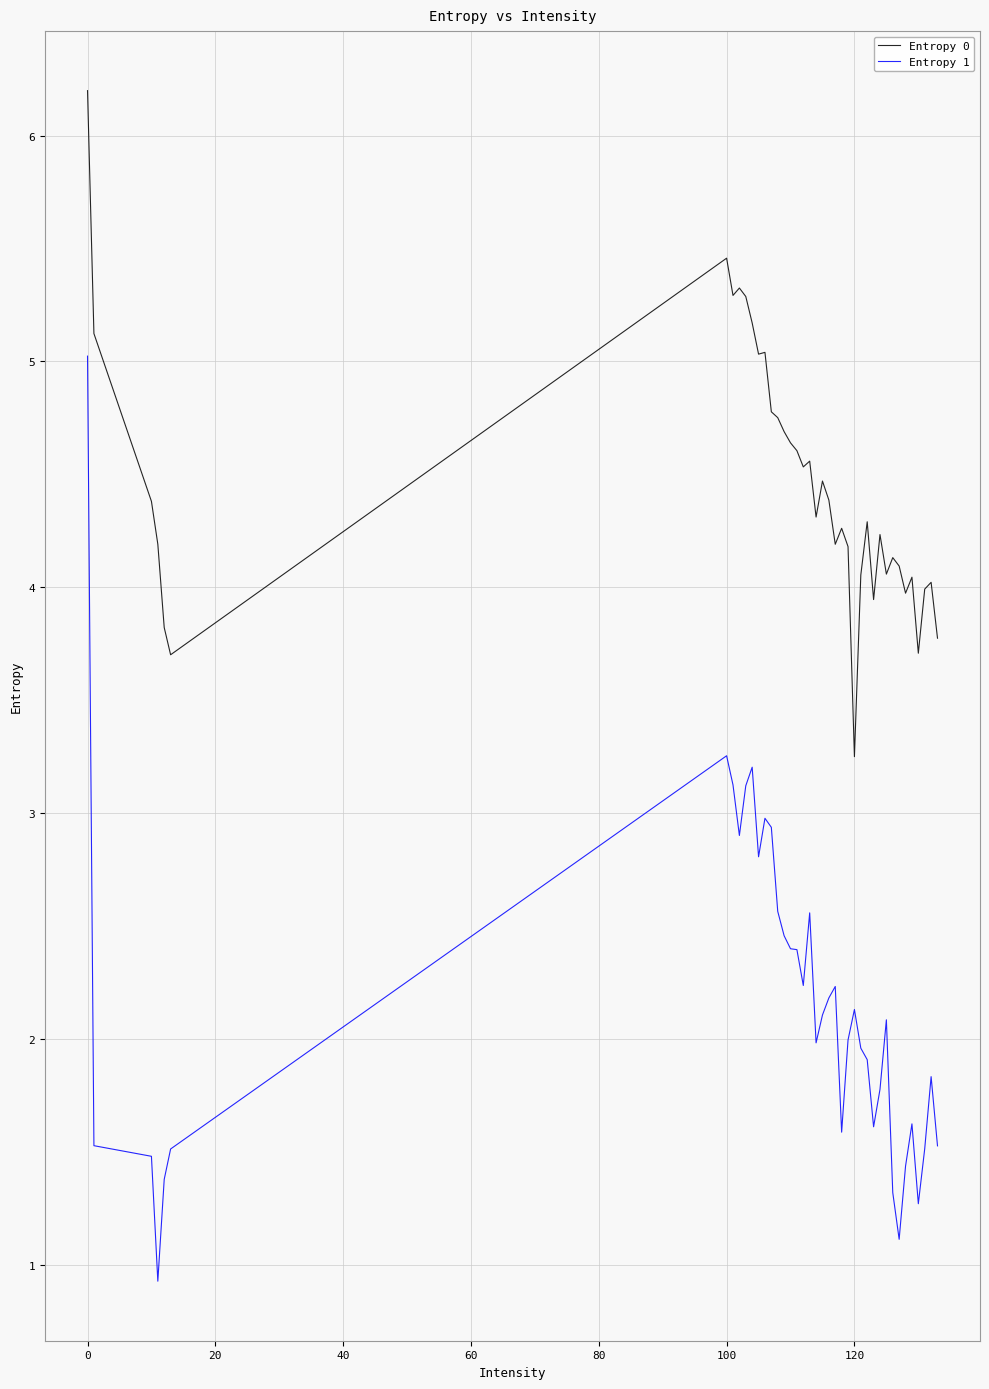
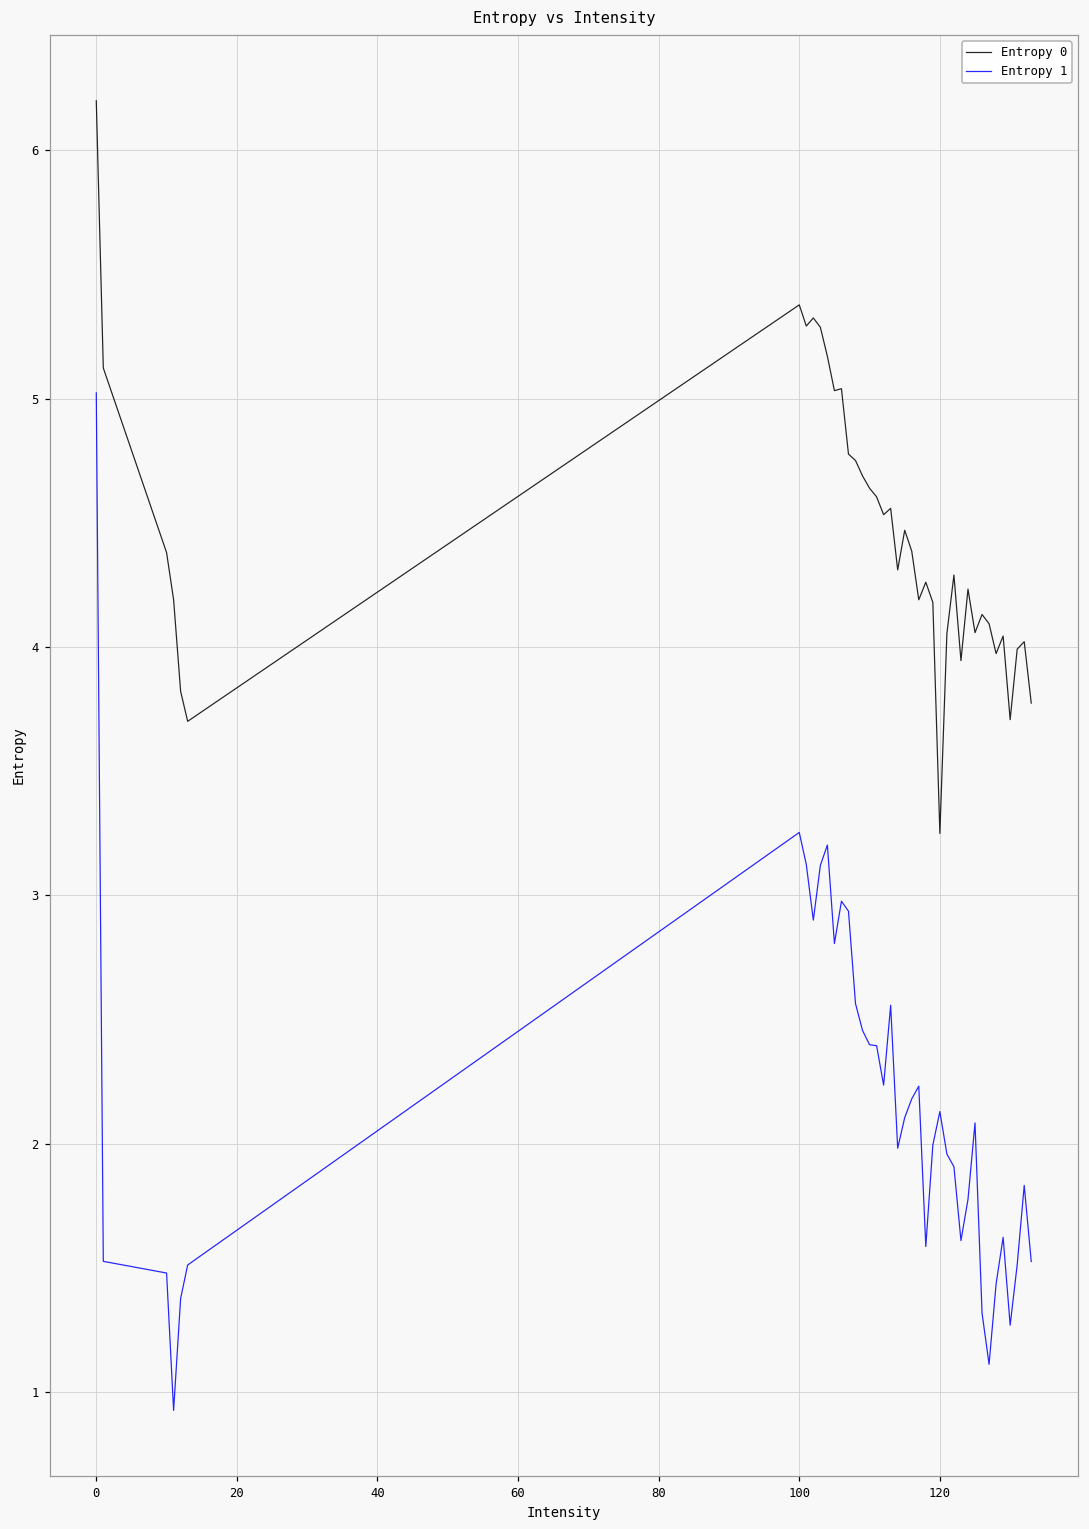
  {
    "Entropy 0": {
      "0": 6.20,
-     "100": 5.46,
+     "100": 5.38,
      "120": 3.25
    },
    "Entropy 1": {
      "0": 5.02,
      "100": 3.25,
      "120": 2.13
    }
  }
